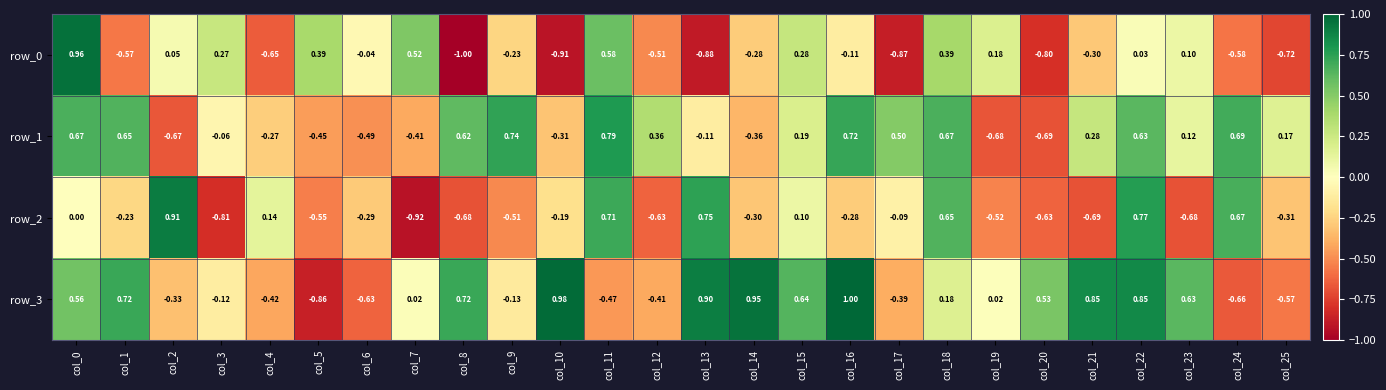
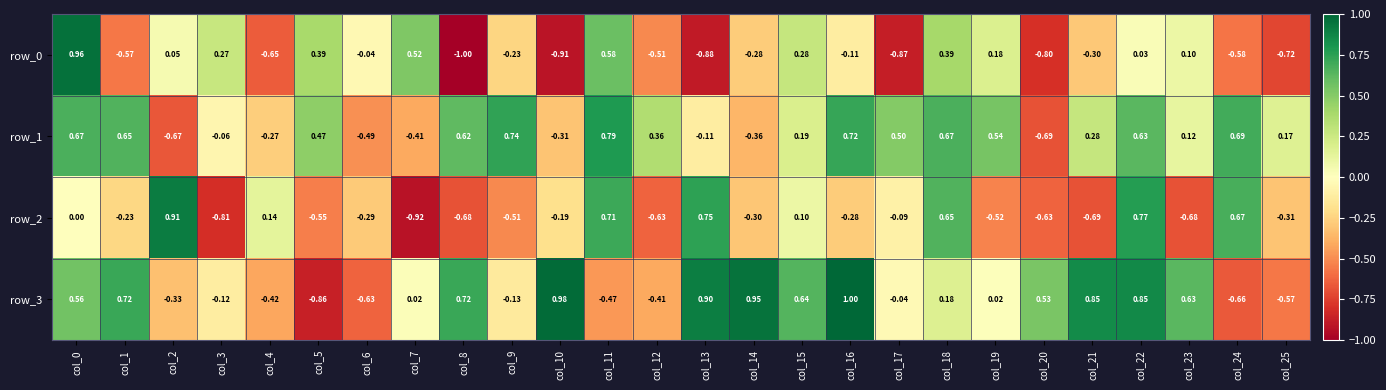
  {
    "row_0": {
      "col_0": 0.96,
      "col_1": -0.57,
      "col_2": 0.05,
      "col_3": 0.27,
      "col_4": -0.65,
      "col_5": 0.39,
      "col_6": -0.04,
      "col_7": 0.52,
      "col_8": -1.00,
      "col_9": -0.23,
      "col_10": -0.91,
      "col_11": 0.58,
      "col_12": -0.51,
      "col_13": -0.88,
      "col_14": -0.28,
      "col_15": 0.28,
      "col_16": -0.11,
      "col_17": -0.87,
      "col_18": 0.39,
      "col_19": 0.18,
      "col_20": -0.80,
      "col_21": -0.30,
      "col_22": 0.03,
      "col_23": 0.10,
      "col_24": -0.58,
      "col_25": -0.72
    },
    "row_1": {
      "col_0": 0.67,
      "col_1": 0.65,
      "col_2": -0.67,
      "col_3": -0.06,
      "col_4": -0.27,
-     "col_5": -0.45,
+     "col_5": 0.47,
      "col_6": -0.49,
      "col_7": -0.41,
      "col_8": 0.62,
      "col_9": 0.74,
      "col_10": -0.31,
      "col_11": 0.79,
      "col_12": 0.36,
      "col_13": -0.11,
      "col_14": -0.36,
      "col_15": 0.19,
      "col_16": 0.72,
      "col_17": 0.50,
      "col_18": 0.67,
-     "col_19": -0.68,
+     "col_19": 0.54,
      "col_20": -0.69,
      "col_21": 0.28,
      "col_22": 0.63,
      "col_23": 0.12,
      "col_24": 0.69,
      "col_25": 0.17
    },
    "row_2": {
      "col_0": 0.00,
      "col_1": -0.23,
      "col_2": 0.91,
      "col_3": -0.81,
      "col_4": 0.14,
      "col_5": -0.55,
      "col_6": -0.29,
      "col_7": -0.92,
      "col_8": -0.68,
      "col_9": -0.51,
      "col_10": -0.19,
      "col_11": 0.71,
      "col_12": -0.63,
      "col_13": 0.75,
      "col_14": -0.30,
      "col_15": 0.10,
      "col_16": -0.28,
      "col_17": -0.09,
      "col_18": 0.65,
      "col_19": -0.52,
      "col_20": -0.63,
      "col_21": -0.69,
      "col_22": 0.77,
      "col_23": -0.68,
      "col_24": 0.67,
      "col_25": -0.31
    },
    "row_3": {
      "col_0": 0.56,
      "col_1": 0.72,
      "col_2": -0.33,
      "col_3": -0.12,
      "col_4": -0.42,
      "col_5": -0.86,
      "col_6": -0.63,
      "col_7": 0.02,
      "col_8": 0.72,
      "col_9": -0.13,
      "col_10": 0.98,
      "col_11": -0.47,
      "col_12": -0.41,
      "col_13": 0.90,
      "col_14": 0.95,
      "col_15": 0.64,
      "col_16": 1.00,
-     "col_17": -0.39,
+     "col_17": -0.04,
      "col_18": 0.18,
      "col_19": 0.02,
      "col_20": 0.53,
      "col_21": 0.85,
      "col_22": 0.85,
      "col_23": 0.63,
      "col_24": -0.66,
      "col_25": -0.57
    }
  }
